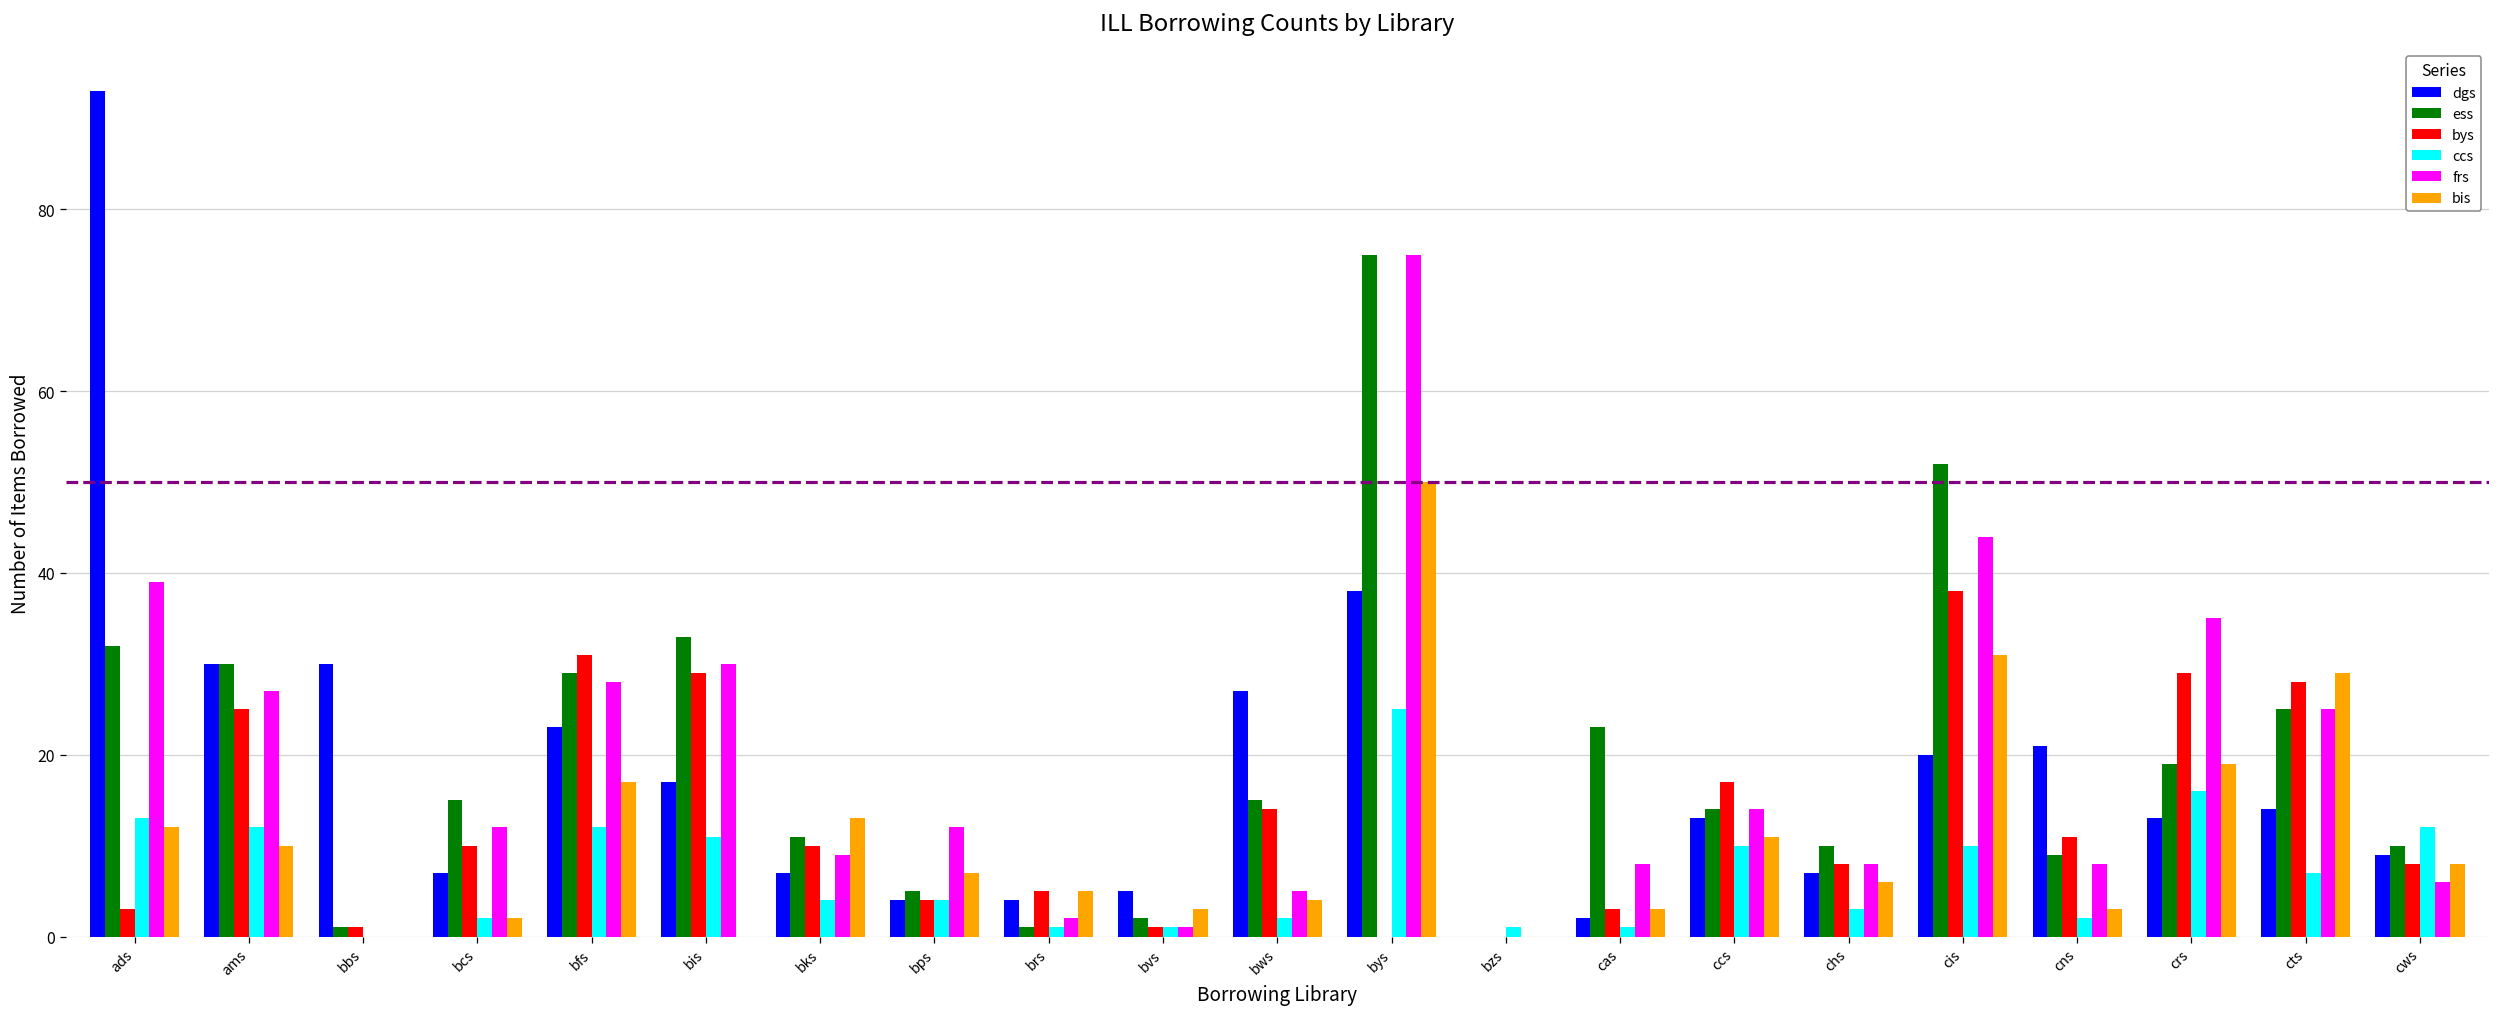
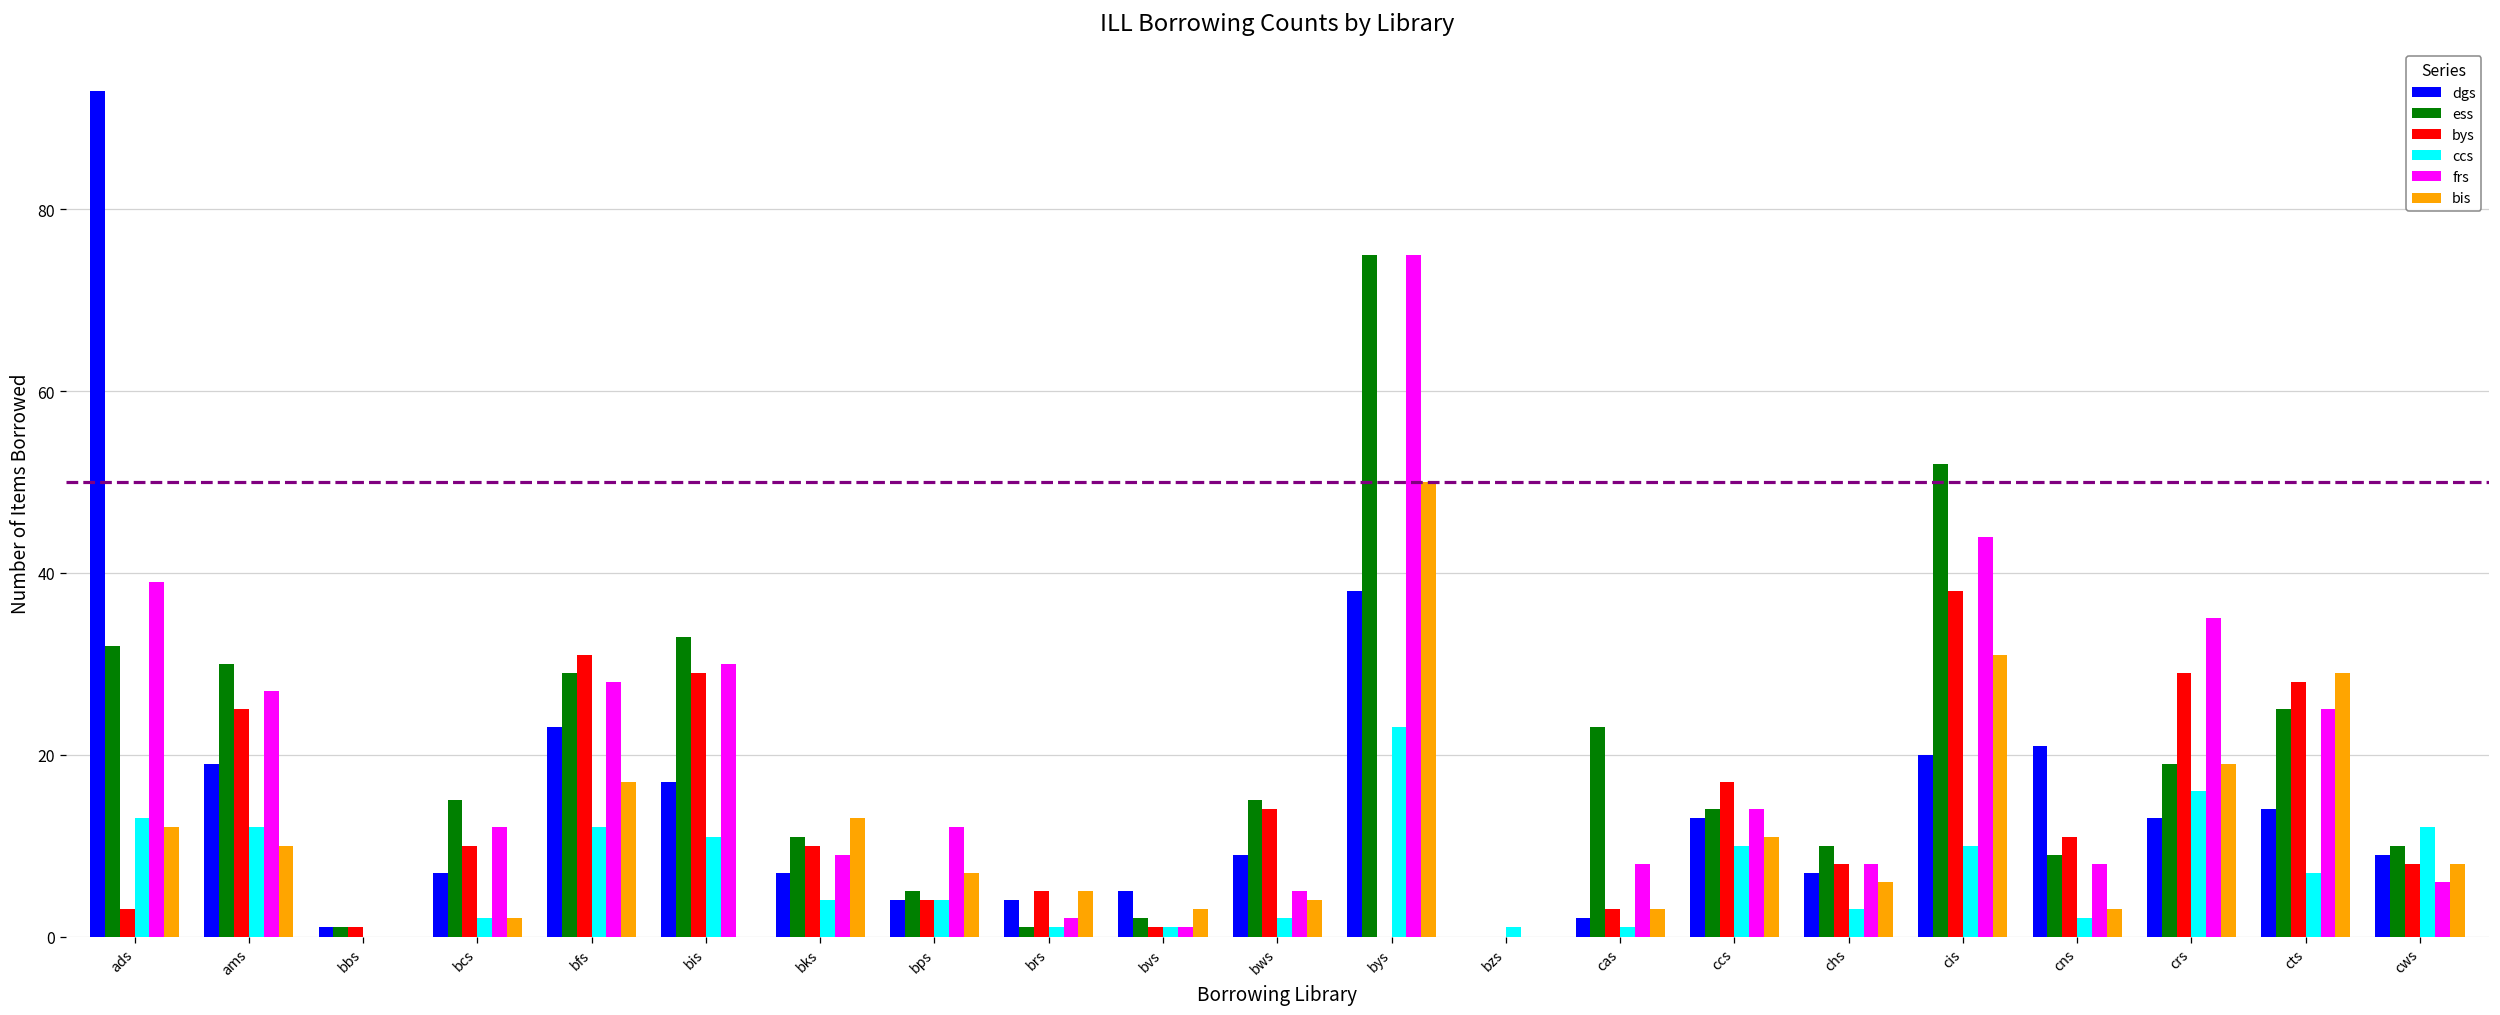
  {
    "dgs": {
      "ads": 93,
-     "ams": 30,
-     "bbs": 30,
+     "ams": 19,
+     "bbs": 1,
      "bcs": 7,
      "bfs": 23,
      "bis": 17,
      "bks": 7,
      "bps": 4,
      "brs": 4,
      "bvs": 5,
-     "bws": 27,
+     "bws": 9,
      "bys": 38,
      "bzs": 0,
      "cas": 2,
      "ccs": 13,
      "chs": 7,
      "cis": 20,
      "cns": 21,
      "crs": 13,
      "cts": 14,
      "cws": 9
    },
    "ess": {
      "ads": 32,
      "ams": 30,
      "bbs": 1,
      "bcs": 15,
      "bfs": 29,
      "bis": 33,
      "bks": 11,
      "bps": 5,
      "brs": 1,
      "bvs": 2,
      "bws": 15,
      "bys": 75,
      "bzs": 0,
      "cas": 23,
      "ccs": 14,
      "chs": 10,
      "cis": 52,
      "cns": 9,
      "crs": 19,
      "cts": 25,
      "cws": 10
    },
    "bys": {
      "ads": 3,
      "ams": 25,
      "bbs": 1,
      "bcs": 10,
      "bfs": 31,
      "bis": 29,
      "bks": 10,
      "bps": 4,
      "brs": 5,
      "bvs": 1,
      "bws": 14,
      "bys": 0,
      "bzs": 0,
      "cas": 3,
      "ccs": 17,
      "chs": 8,
      "cis": 38,
      "cns": 11,
      "crs": 29,
      "cts": 28,
      "cws": 8
    },
    "ccs": {
      "ads": 13,
      "ams": 12,
      "bbs": 0,
      "bcs": 2,
      "bfs": 12,
      "bis": 11,
      "bks": 4,
      "bps": 4,
      "brs": 1,
      "bvs": 1,
      "bws": 2,
-     "bys": 25,
+     "bys": 23,
      "bzs": 1,
      "cas": 1,
      "ccs": 10,
      "chs": 3,
      "cis": 10,
      "cns": 2,
      "crs": 16,
      "cts": 7,
      "cws": 12
    },
    "frs": {
      "ads": 39,
      "ams": 27,
      "bbs": 0,
      "bcs": 12,
      "bfs": 28,
      "bis": 30,
      "bks": 9,
      "bps": 12,
      "brs": 2,
      "bvs": 1,
      "bws": 5,
      "bys": 75,
      "bzs": 0,
      "cas": 8,
      "ccs": 14,
      "chs": 8,
      "cis": 44,
      "cns": 8,
      "crs": 35,
      "cts": 25,
      "cws": 6
    },
    "bis": {
      "ads": 12,
      "ams": 10,
      "bbs": 0,
      "bcs": 2,
      "bfs": 17,
      "bis": 0,
      "bks": 13,
      "bps": 7,
      "brs": 5,
      "bvs": 3,
      "bws": 4,
      "bys": 50,
      "bzs": 0,
      "cas": 3,
      "ccs": 11,
      "chs": 6,
      "cis": 31,
      "cns": 3,
      "crs": 19,
      "cts": 29,
      "cws": 8
    }
  }
